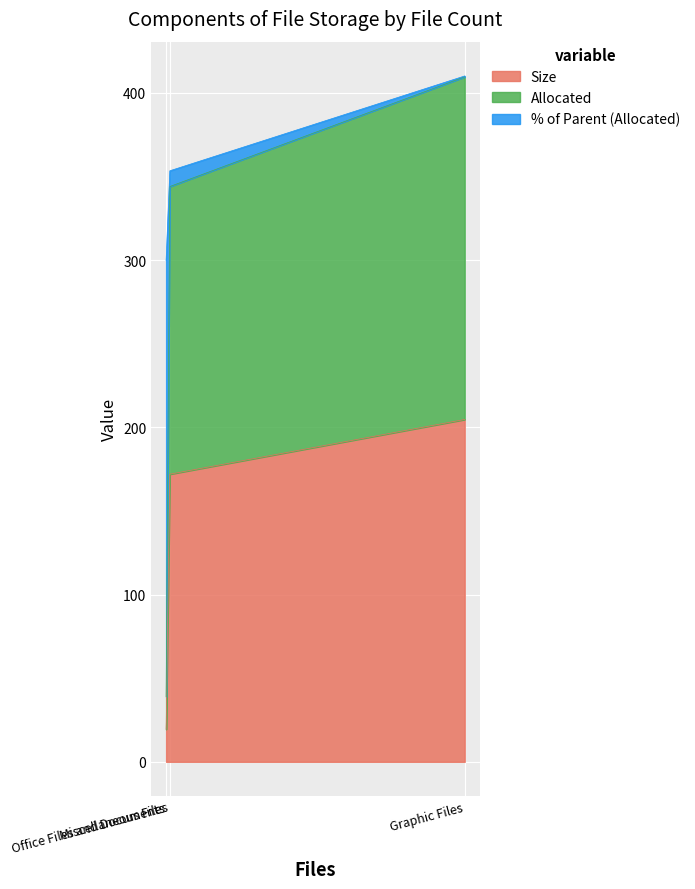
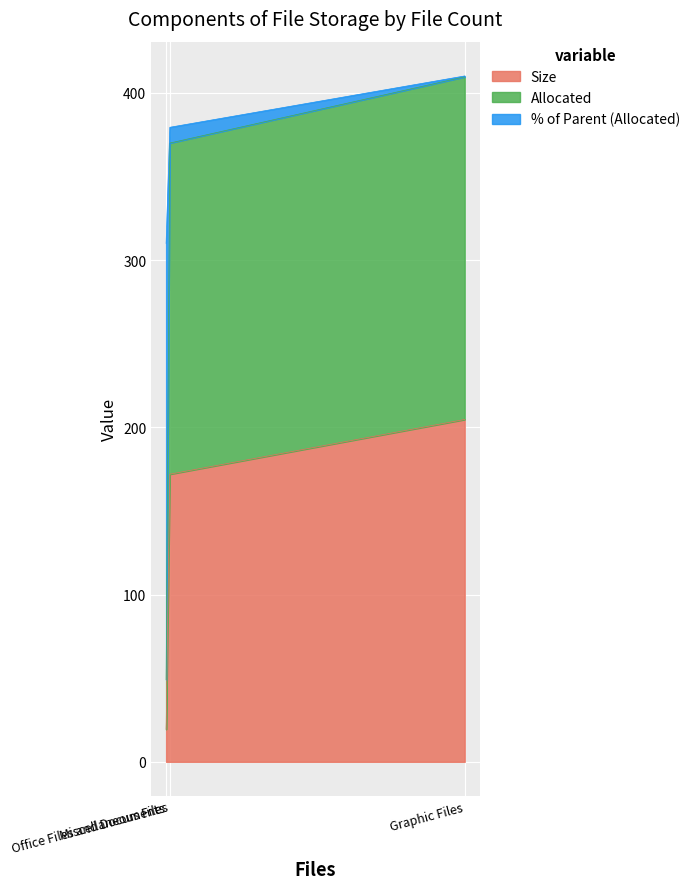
  {
    "Size": {
      "Office Files and Documents": 19,
      "Miscellaneous Files": 172,
      "Graphic Files": 205
    },
    "Allocated": {
-     "Office Files and Documents": 20,
-     "Miscellaneous Files": 172
+     "Office Files and Documents": 30,
+     "Miscellaneous Files": 198
    },
    "% of Parent (Allocated)": {
      "Office Files and Documents": 261,
      "Miscellaneous Files": 9
    }
  }
